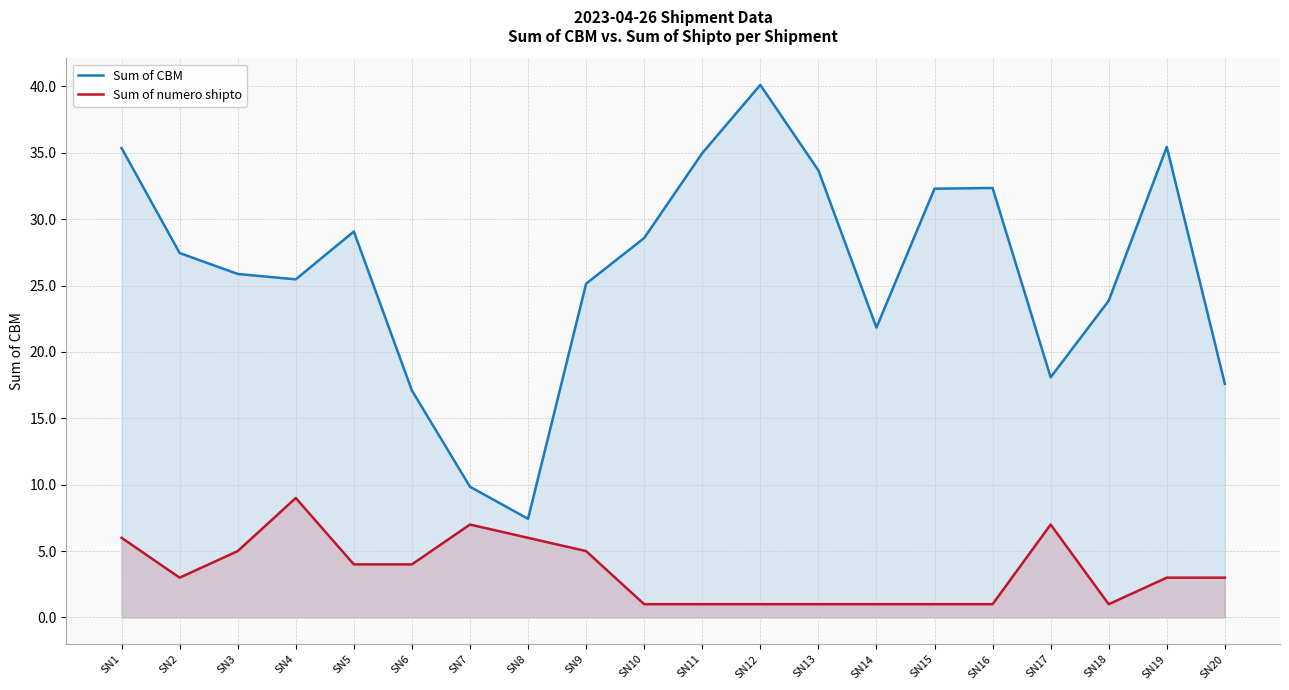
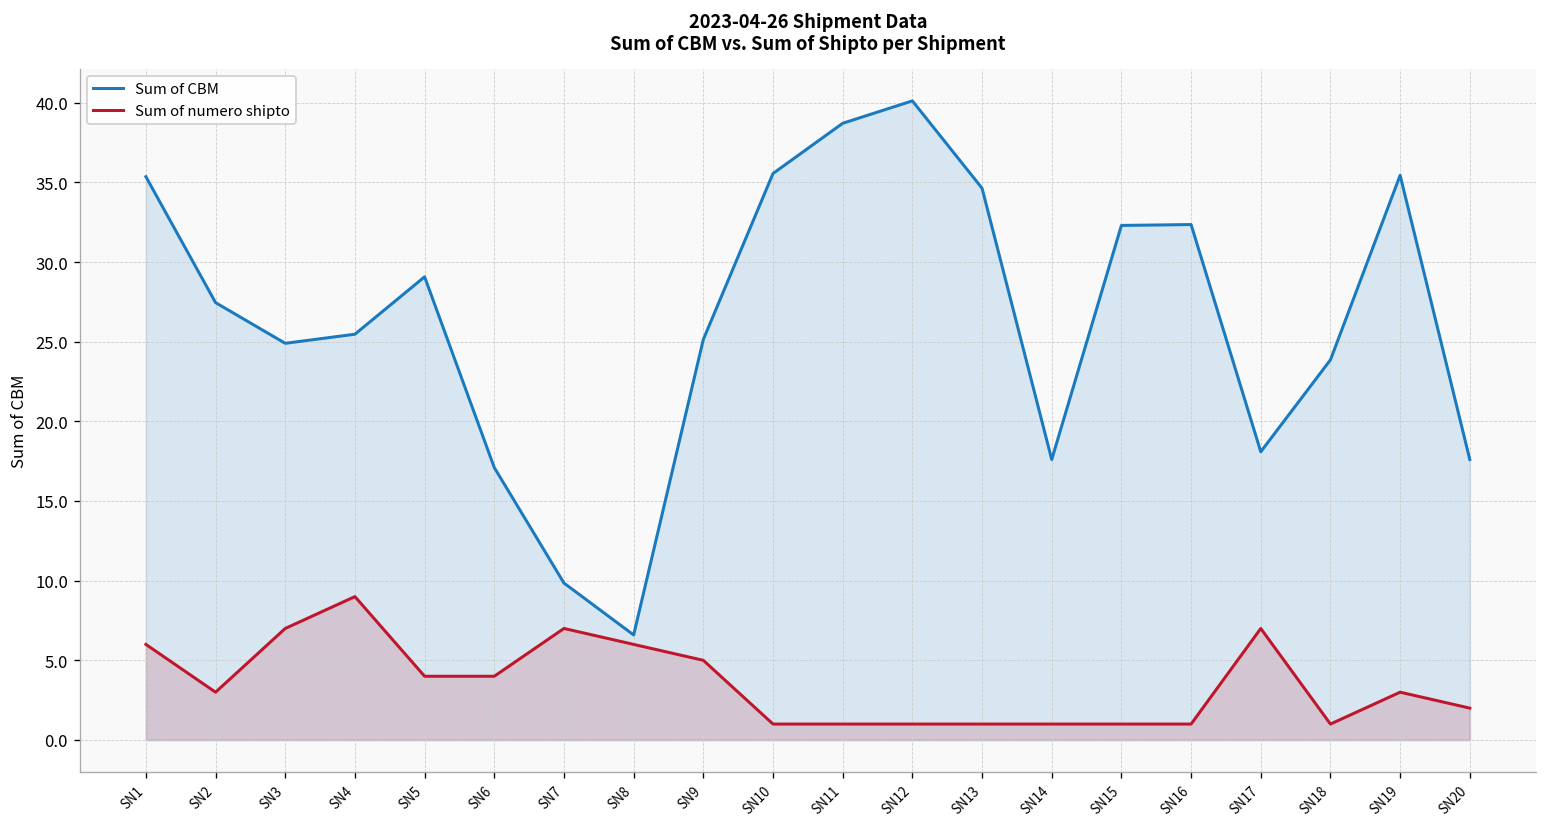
  {
    "Sum of CBM": {
      "SN1": 35.4,
      "SN2": 27.5,
-     "SN3": 25.9,
+     "SN3": 24.9,
      "SN4": 25.5,
      "SN5": 29.1,
      "SN6": 17.1,
      "SN7": 9.8,
-     "SN8": 7.4,
+     "SN8": 6.6,
      "SN9": 25.1,
-     "SN10": 28.6,
-     "SN11": 35.0,
+     "SN10": 35.6,
+     "SN11": 38.7,
      "SN12": 40.1,
-     "SN13": 33.7,
-     "SN14": 21.8,
+     "SN13": 34.6,
+     "SN14": 17.6,
      "SN15": 32.3,
      "SN16": 32.4,
      "SN17": 18.1,
      "SN18": 23.9,
      "SN19": 35.4,
      "SN20": 17.6
    },
    "Sum of numero shipto": {
      "SN1": 6,
      "SN2": 3,
-     "SN3": 5,
+     "SN3": 7,
      "SN4": 9,
      "SN5": 4,
      "SN6": 4,
      "SN7": 7,
      "SN8": 6,
      "SN9": 5,
      "SN10": 1,
      "SN11": 1,
      "SN12": 1,
      "SN13": 1,
      "SN14": 1,
      "SN15": 1,
      "SN16": 1,
      "SN17": 7,
      "SN18": 1,
      "SN19": 3,
-     "SN20": 3
+     "SN20": 2
    }
  }
